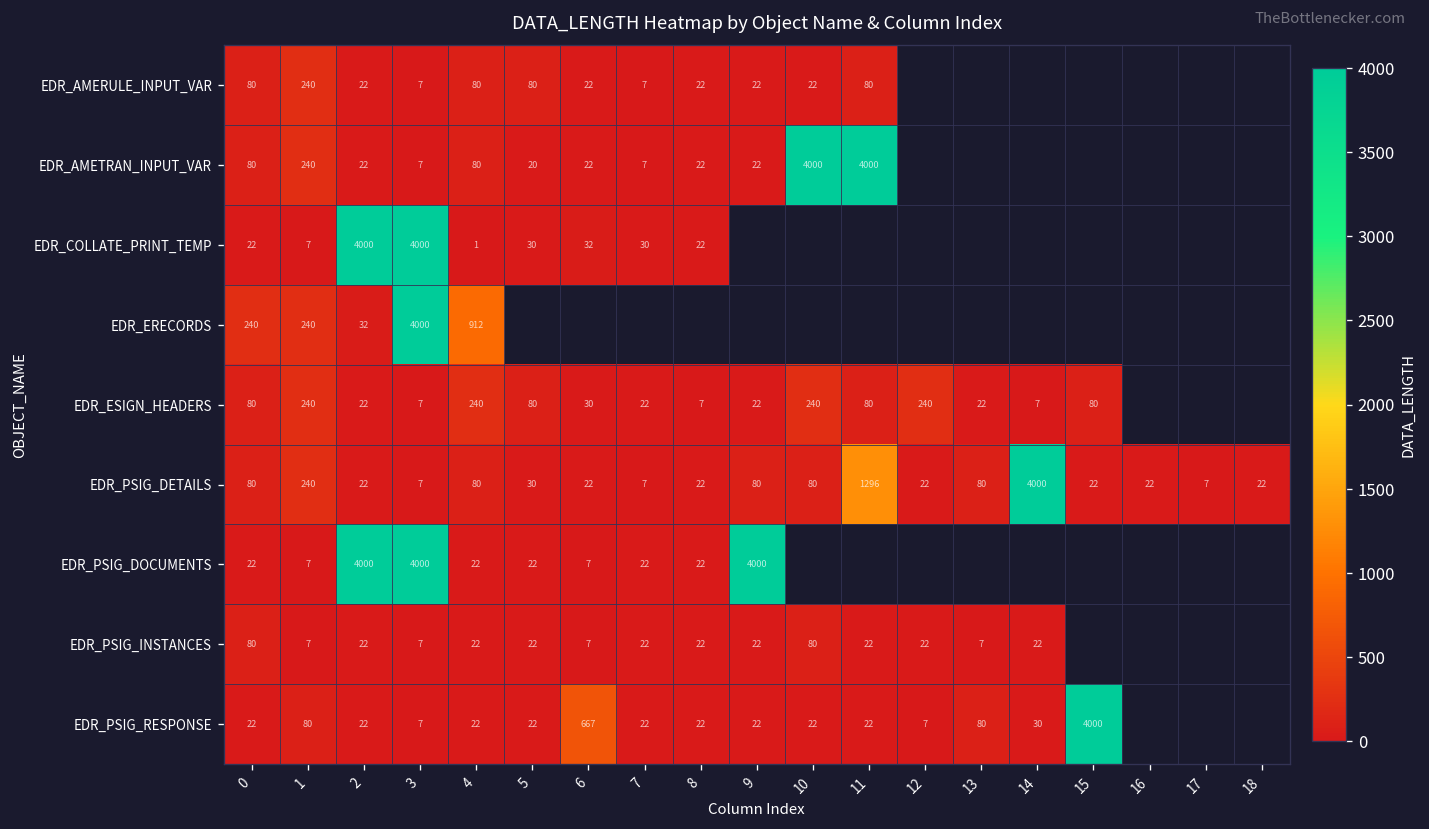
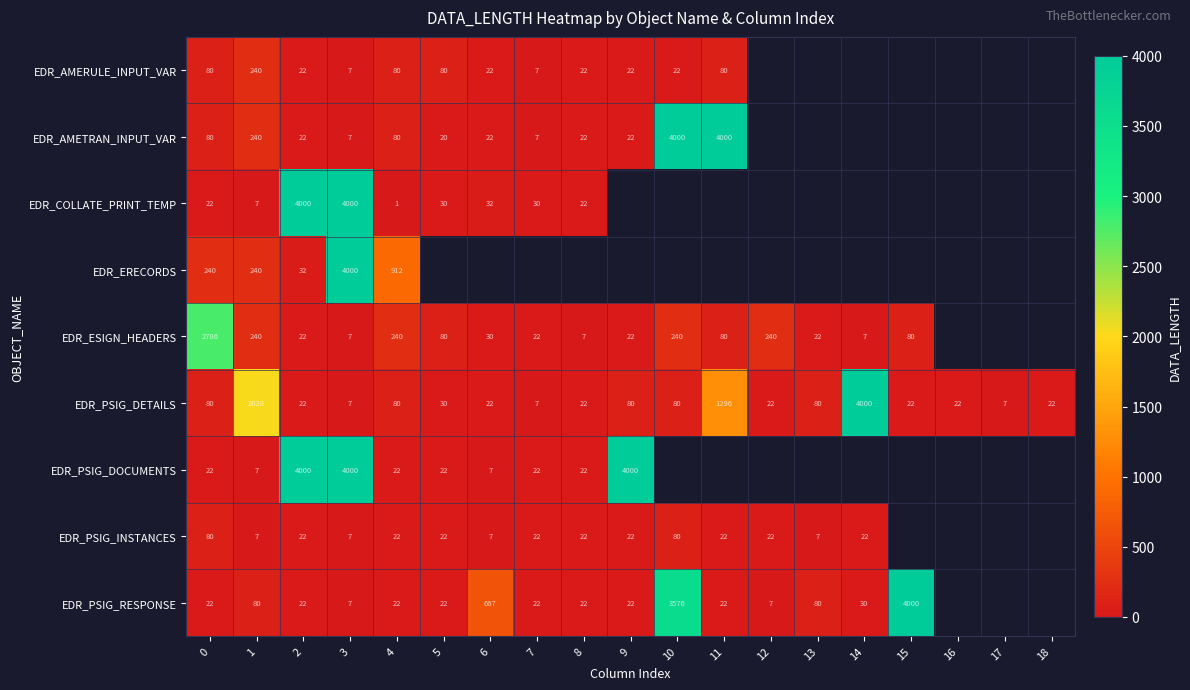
  {
    "EDR_AMERULE_INPUT_VAR": {
      "0": 80,
      "1": 240,
      "2": 22,
      "3": 7,
      "4": 80,
      "5": 80,
      "6": 22,
      "7": 7,
      "8": 22,
      "9": 22,
      "10": 22,
      "11": 80
    },
    "EDR_AMETRAN_INPUT_VAR": {
      "0": 80,
      "1": 240,
      "2": 22,
      "3": 7,
      "4": 80,
      "5": 20,
      "6": 22,
      "7": 7,
      "8": 22,
      "9": 22,
      "10": 4000,
      "11": 4000
    },
    "EDR_COLLATE_PRINT_TEMP": {
      "0": 22,
      "1": 7,
      "2": 4000,
      "3": 4000,
      "4": 1,
      "5": 30,
      "6": 32,
      "7": 30,
      "8": 22
    },
    "EDR_ERECORDS": {
      "0": 240,
      "1": 240,
      "2": 32,
      "3": 4000,
      "4": 912
    },
    "EDR_ESIGN_HEADERS": {
-     "0": 80,
+     "0": 2786,
      "1": 240,
      "2": 22,
      "3": 7,
      "4": 240,
      "5": 80,
      "6": 30,
      "7": 22,
      "8": 7,
      "9": 22,
      "10": 240,
      "11": 80,
      "12": 240,
      "13": 22,
      "14": 7,
      "15": 80
    },
    "EDR_PSIG_DETAILS": {
      "0": 80,
-     "1": 240,
+     "1": 2028,
      "2": 22,
      "3": 7,
      "4": 80,
      "5": 30,
      "6": 22,
      "7": 7,
      "8": 22,
      "9": 80,
      "10": 80,
      "11": 1296,
      "12": 22,
      "13": 80,
      "14": 4000,
      "15": 22,
      "16": 22,
      "17": 7,
      "18": 22
    },
    "EDR_PSIG_DOCUMENTS": {
      "0": 22,
      "1": 7,
      "2": 4000,
      "3": 4000,
      "4": 22,
      "5": 22,
      "6": 7,
      "7": 22,
      "8": 22,
      "9": 4000
    },
    "EDR_PSIG_INSTANCES": {
      "0": 80,
      "1": 7,
      "2": 22,
      "3": 7,
      "4": 22,
      "5": 22,
      "6": 7,
      "7": 22,
      "8": 22,
      "9": 22,
      "10": 80,
      "11": 22,
      "12": 22,
      "13": 7,
      "14": 22
    },
    "EDR_PSIG_RESPONSE": {
      "0": 22,
      "1": 80,
      "2": 22,
      "3": 7,
      "4": 22,
      "5": 22,
      "6": 667,
      "7": 22,
      "8": 22,
      "9": 22,
-     "10": 22,
+     "10": 3576,
      "11": 22,
      "12": 7,
      "13": 80,
      "14": 30,
      "15": 4000
    }
  }
